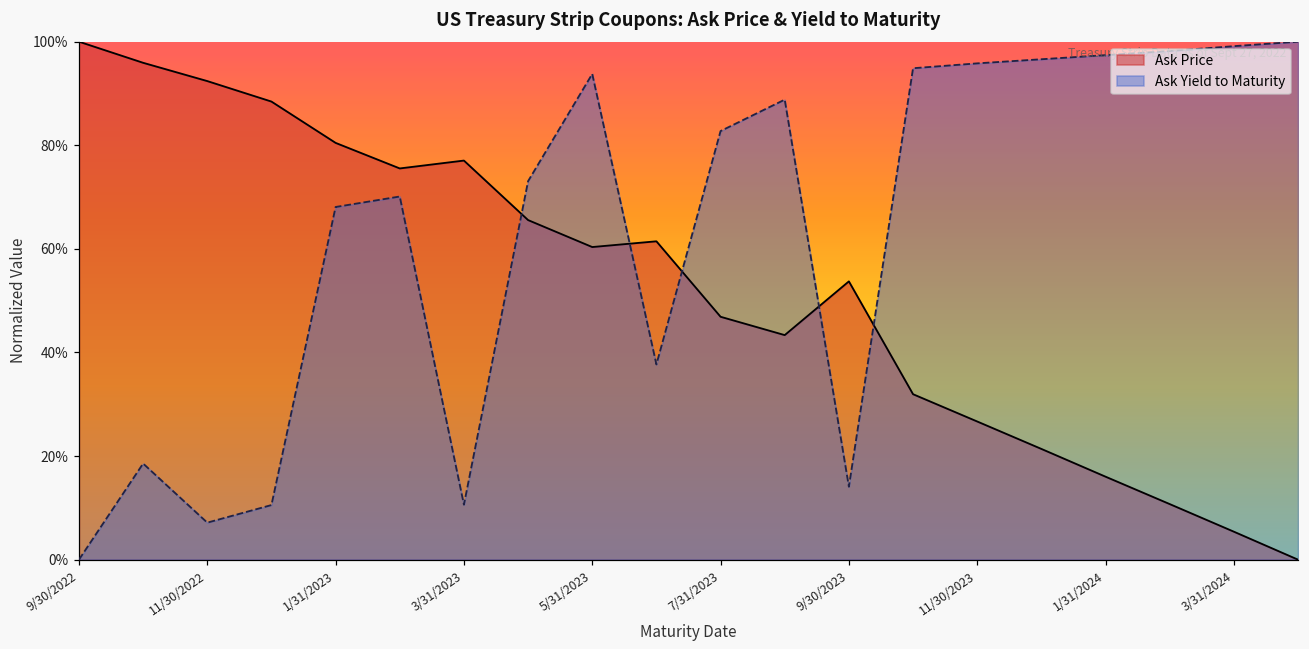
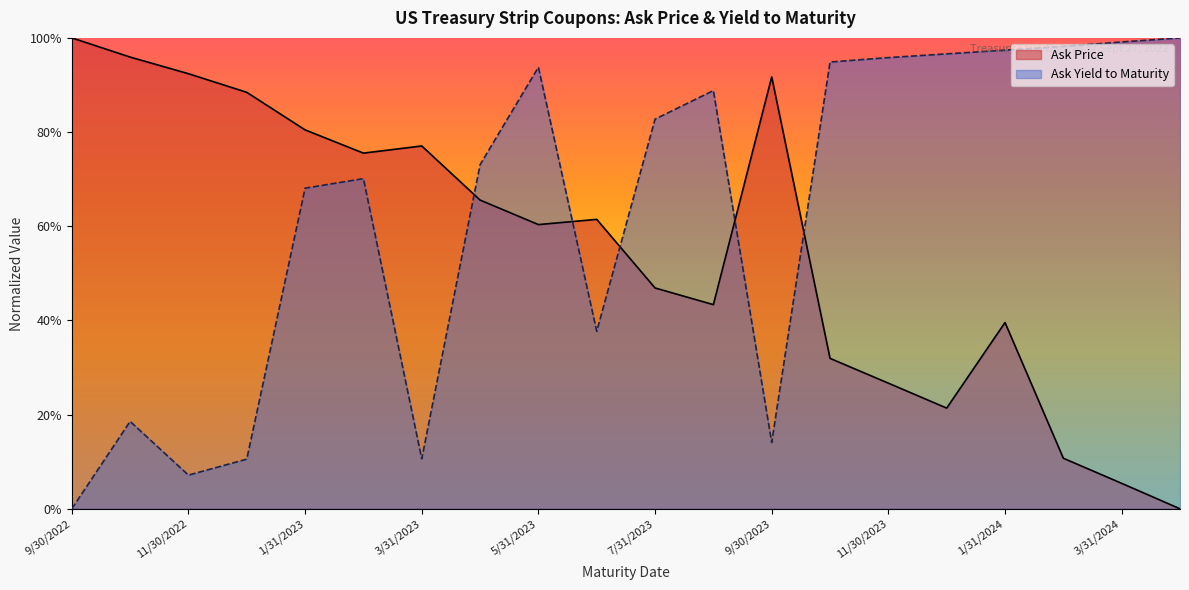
  {
    "Ask Price": {
      "9/30/2022": "100%",
      "11/30/2022": "92%",
      "1/31/2023": "80%",
      "3/31/2023": "77%",
      "5/31/2023": "60%",
      "7/31/2023": "47%",
-     "9/30/2023": "54%",
+     "9/30/2023": "92%",
      "11/30/2023": "27%",
-     "1/31/2024": "16%",
+     "1/31/2024": "40%",
      "3/31/2024": "5%"
    },
    "Ask Yield to Maturity": {
      "9/30/2022": "0%",
      "11/30/2022": "7%",
      "1/31/2023": "68%",
      "3/31/2023": "11%",
      "5/31/2023": "94%",
      "7/31/2023": "83%",
      "9/30/2023": "14%",
      "11/30/2023": "96%",
      "3/31/2024": "99%"
    }
  }
